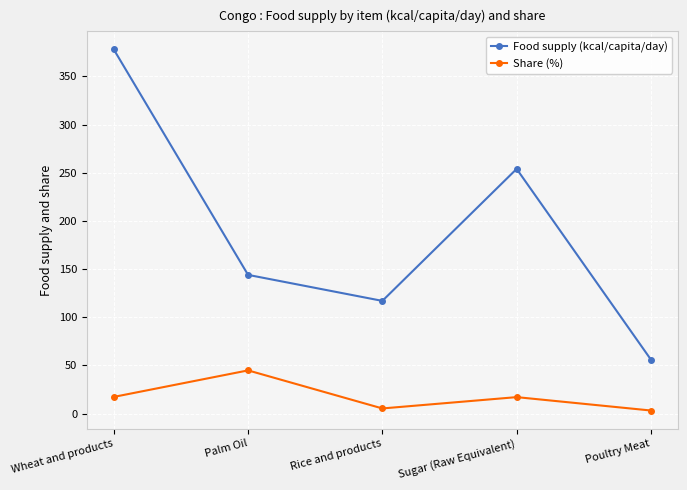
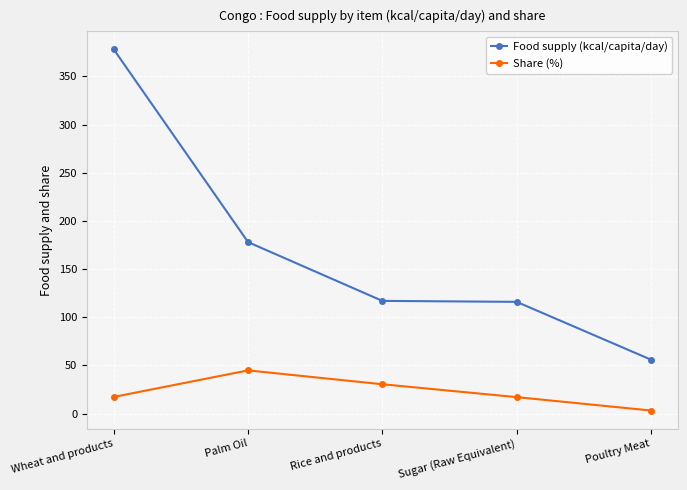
  {
    "Food supply (kcal/capita/day)": {
      "Wheat and products": 380,
-     "Palm Oil": 140,
+     "Palm Oil": 180,
      "Rice and products": 120,
-     "Sugar (Raw Equivalent)": 250,
+     "Sugar (Raw Equivalent)": 120,
      "Poultry Meat": 60
    },
    "Share (%)": {
      "Wheat and products": 20,
      "Palm Oil": 40,
-     "Rice and products": 10,
+     "Rice and products": 30,
      "Sugar (Raw Equivalent)": 20,
      "Poultry Meat": 0
    }
  }
